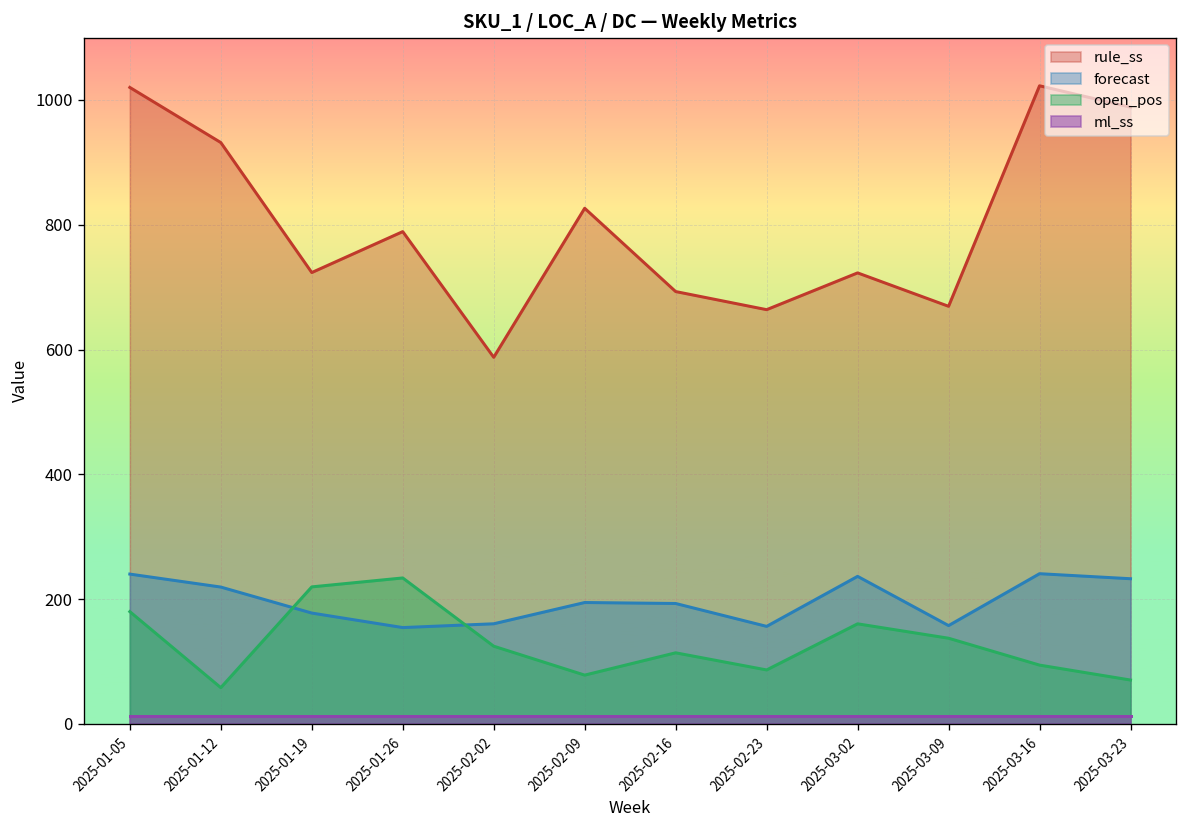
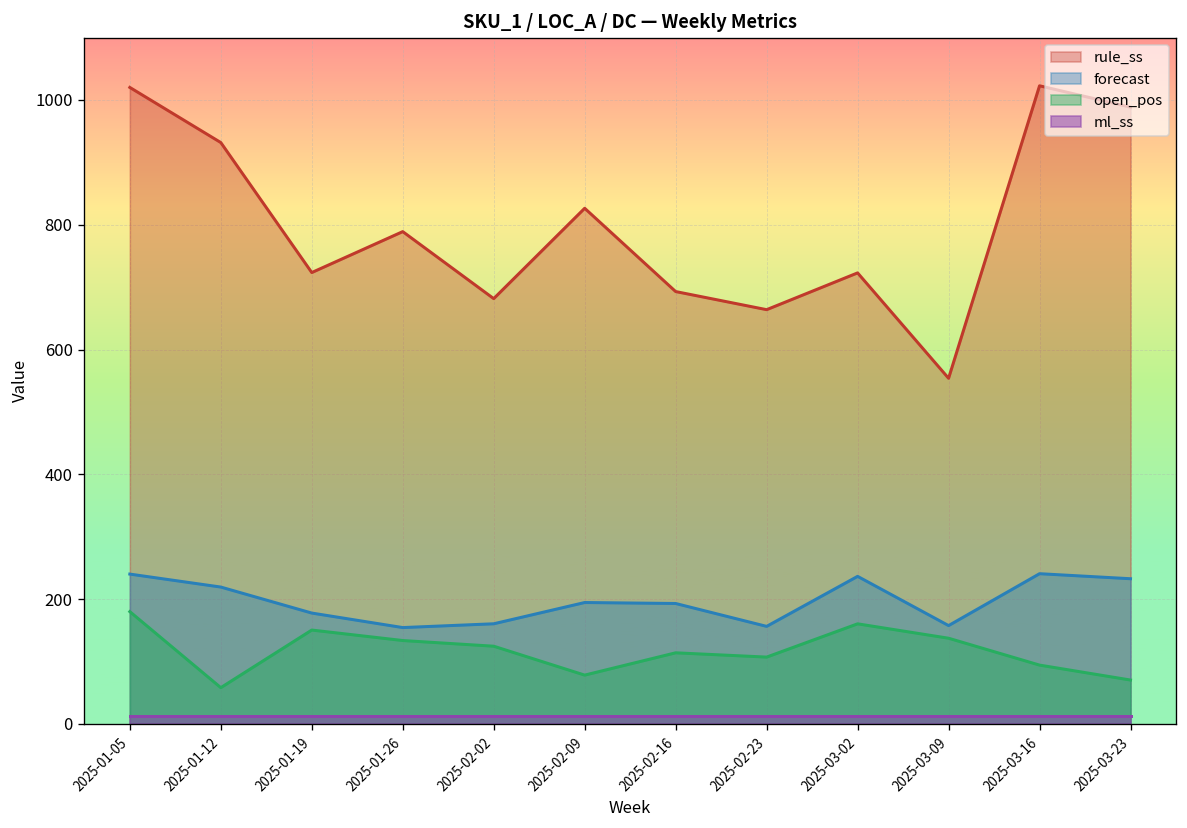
  {
    "rule_ss": {
      "2025-01-05": 1020,
      "2025-01-12": 930,
      "2025-01-19": 720,
      "2025-01-26": 790,
-     "2025-02-02": 590,
+     "2025-02-02": 680,
      "2025-02-09": 830,
      "2025-02-16": 690,
      "2025-02-23": 660,
      "2025-03-02": 720,
-     "2025-03-09": 670,
+     "2025-03-09": 550,
      "2025-03-16": 1020
    },
    "forecast": {
      "2025-01-05": 240,
      "2025-01-12": 220,
      "2025-01-19": 180,
      "2025-01-26": 150,
      "2025-02-02": 160,
      "2025-02-09": 190,
      "2025-02-16": 190,
      "2025-02-23": 160,
      "2025-03-02": 240,
      "2025-03-09": 160,
      "2025-03-16": 240,
      "2025-03-23": 230
    },
    "open_pos": {
      "2025-01-05": 180,
      "2025-01-12": 60,
-     "2025-01-19": 220,
-     "2025-01-26": 230,
+     "2025-01-19": 150,
+     "2025-01-26": 130,
      "2025-02-02": 120,
      "2025-02-09": 80,
      "2025-02-16": 110,
-     "2025-02-23": 90,
+     "2025-02-23": 110,
      "2025-03-02": 160,
      "2025-03-09": 140,
      "2025-03-16": 90,
      "2025-03-23": 70
    },
    "ml_ss": {
      "2025-01-05": 10,
      "2025-01-12": 10,
      "2025-01-19": 10,
      "2025-01-26": 10,
      "2025-02-02": 10,
      "2025-02-09": 10,
      "2025-02-16": 10,
      "2025-02-23": 10,
      "2025-03-02": 10,
      "2025-03-09": 10,
      "2025-03-16": 10,
      "2025-03-23": 10
    }
  }
